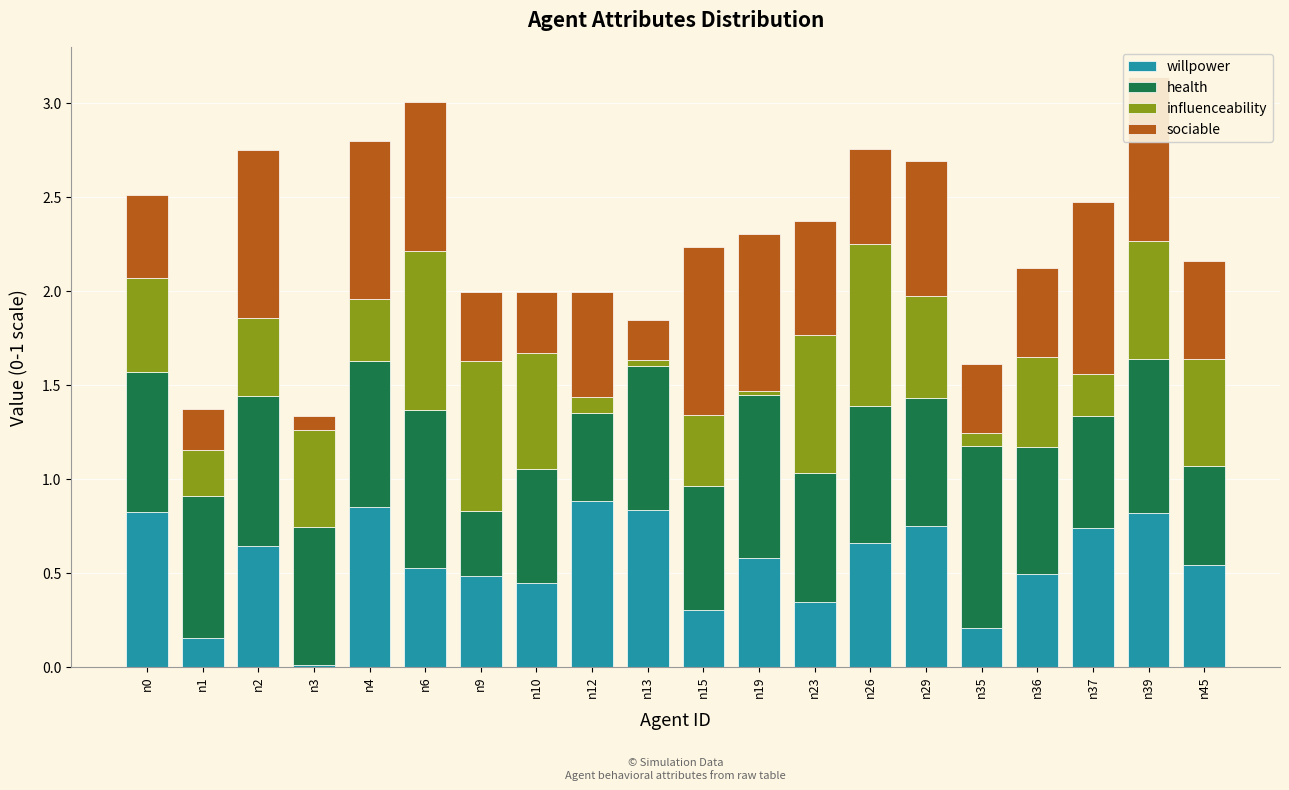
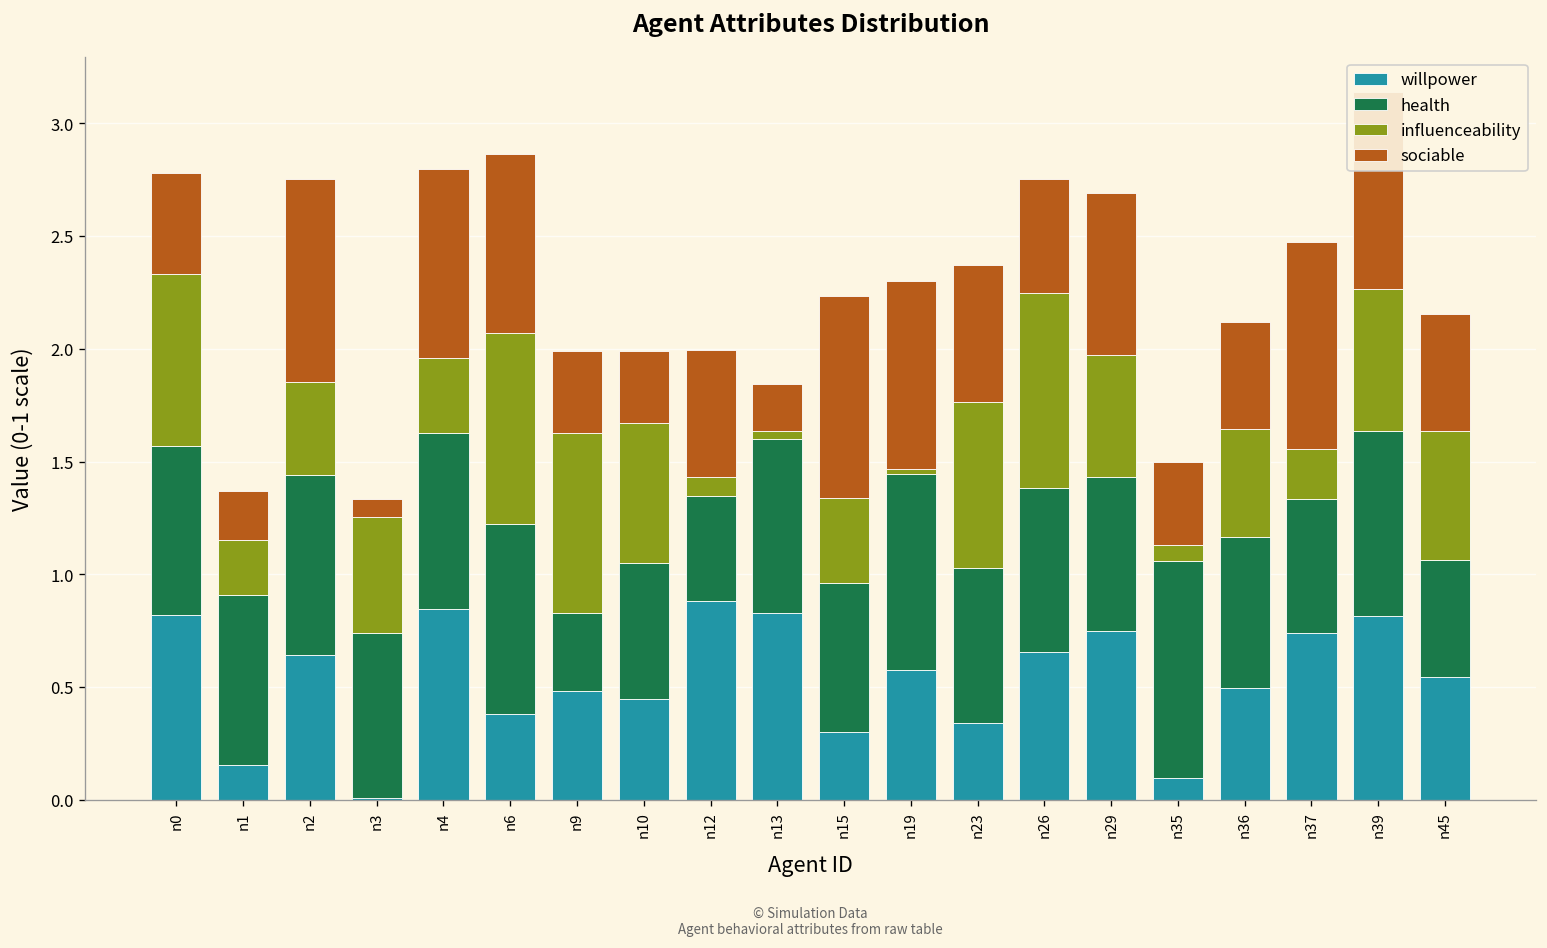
  {
    "willpower": {
      "n0": 0.82,
      "n1": 0.15,
      "n2": 0.64,
      "n4": 0.85,
-     "n6": 0.52,
+     "n6": 0.38,
      "n9": 0.48,
      "n10": 0.45,
      "n12": 0.88,
      "n13": 0.83,
      "n15": 0.30,
      "n19": 0.58,
      "n23": 0.34,
      "n26": 0.66,
      "n29": 0.75,
-     "n35": 0.21,
+     "n35": 0.10,
      "n36": 0.50,
      "n37": 0.74,
      "n39": 0.82,
      "n45": 0.54
    },
    "health": {
      "n0": 0.75,
      "n1": 0.75,
      "n2": 0.80,
      "n3": 0.73,
      "n4": 0.78,
      "n6": 0.84,
      "n9": 0.35,
      "n10": 0.61,
      "n12": 0.47,
      "n13": 0.77,
      "n15": 0.66,
      "n19": 0.87,
      "n23": 0.69,
      "n26": 0.73,
      "n29": 0.68,
      "n35": 0.96,
      "n36": 0.67,
      "n37": 0.59,
      "n39": 0.82,
      "n45": 0.52
    },
    "influenceability": {
-     "n0": 0.50,
+     "n0": 0.77,
      "n1": 0.24,
      "n2": 0.41,
      "n3": 0.51,
      "n4": 0.33,
      "n6": 0.85,
      "n9": 0.80,
      "n10": 0.62,
      "n12": 0.08,
      "n13": 0.03,
      "n15": 0.38,
      "n19": 0.03,
      "n23": 0.74,
      "n26": 0.86,
      "n29": 0.54,
      "n35": 0.07,
      "n36": 0.48,
      "n37": 0.22,
      "n39": 0.63,
      "n45": 0.57
    },
    "sociable": {
      "n0": 0.45,
      "n1": 0.22,
      "n2": 0.90,
      "n3": 0.08,
      "n4": 0.84,
      "n6": 0.79,
      "n9": 0.37,
      "n10": 0.32,
      "n12": 0.56,
      "n13": 0.21,
      "n15": 0.90,
      "n19": 0.83,
      "n23": 0.61,
      "n26": 0.51,
      "n29": 0.72,
      "n35": 0.37,
      "n36": 0.47,
      "n37": 0.92,
      "n45": 0.52
    }
  }
